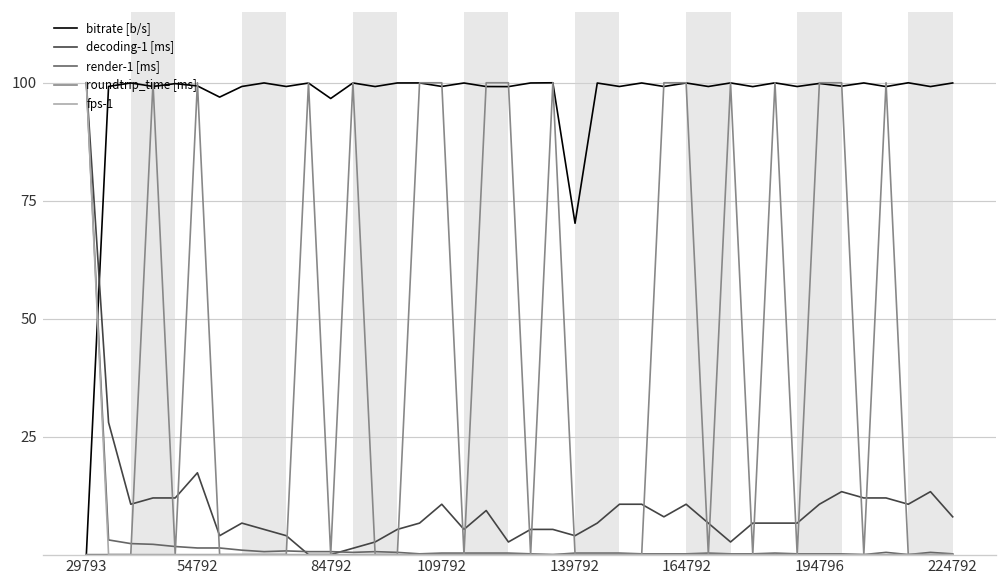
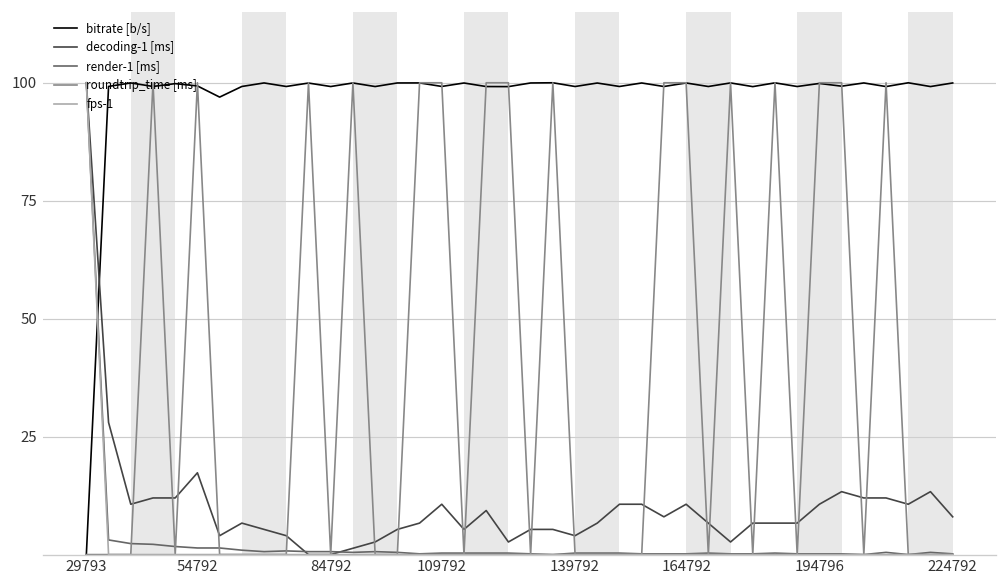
  {
    "bitrate [b/s]": {
      "54792": 99,
-     "84792": 97,
+     "84792": 99,
      "109792": 99,
-     "139792": 70,
+     "139792": 99,
      "224792": 100
    }
  }
